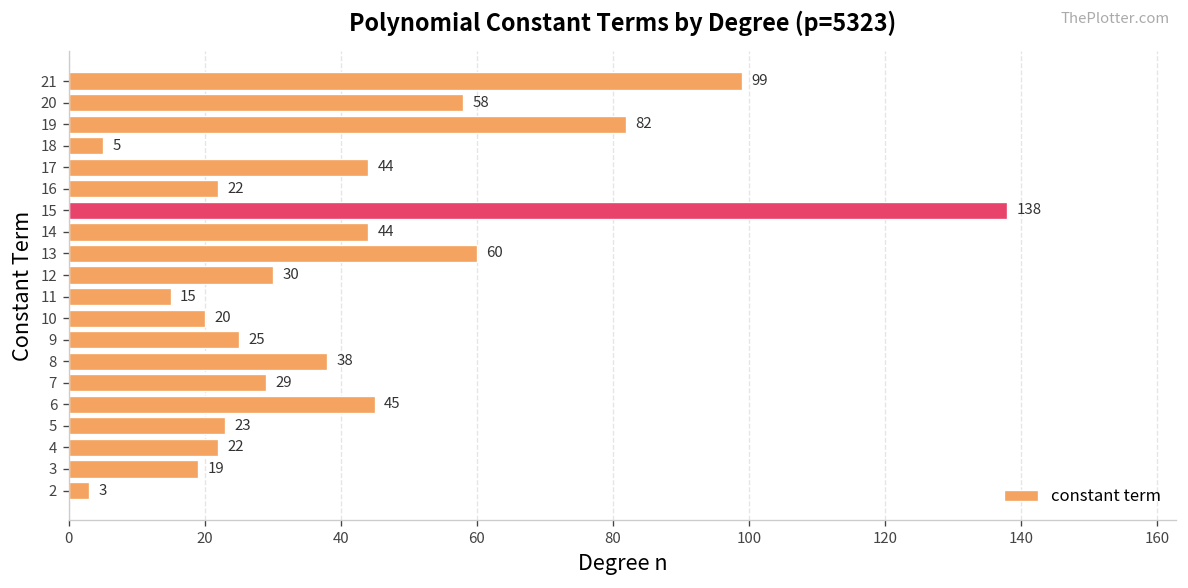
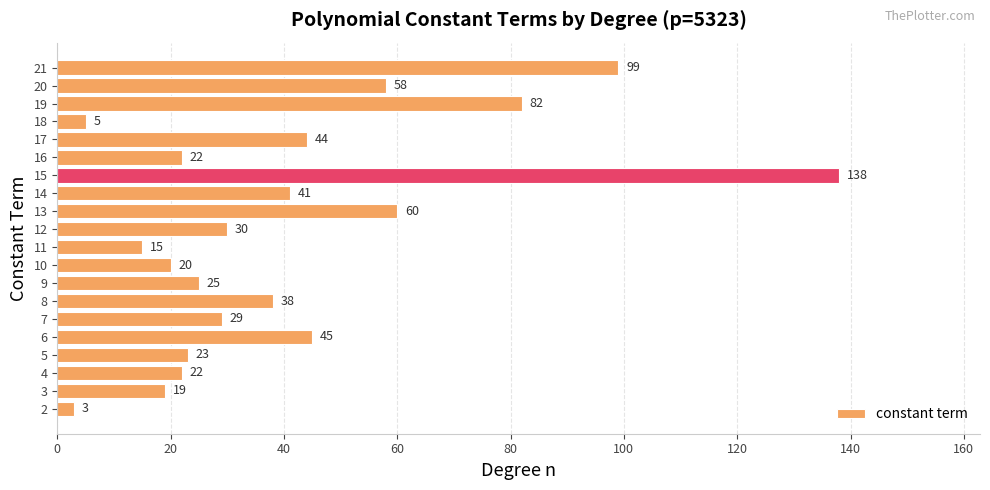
  {
    "21": 99,
    "20": 58,
    "19": 82,
    "18": 5,
    "17": 44,
    "16": 22,
    "15": 138,
-   "14": 44,
+   "14": 41,
    "13": 60,
    "12": 30,
    "11": 15,
    "10": 20,
    "9": 25,
    "8": 38,
    "7": 29,
    "6": 45,
    "5": 23,
    "4": 22,
    "3": 19,
    "2": 3
  }
